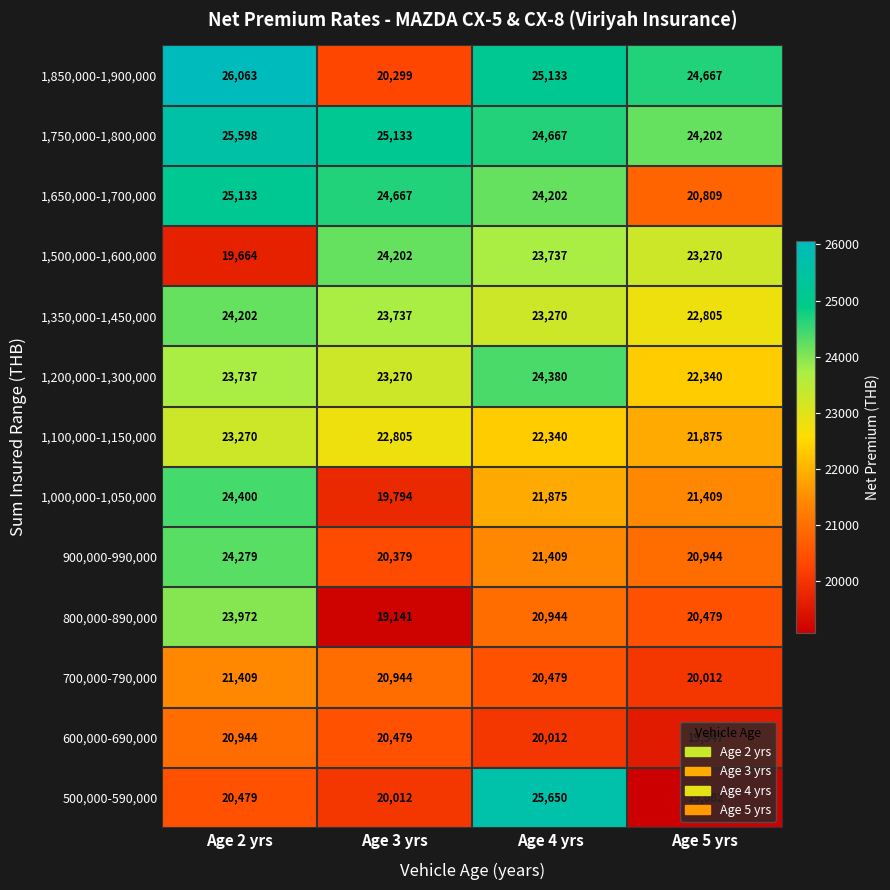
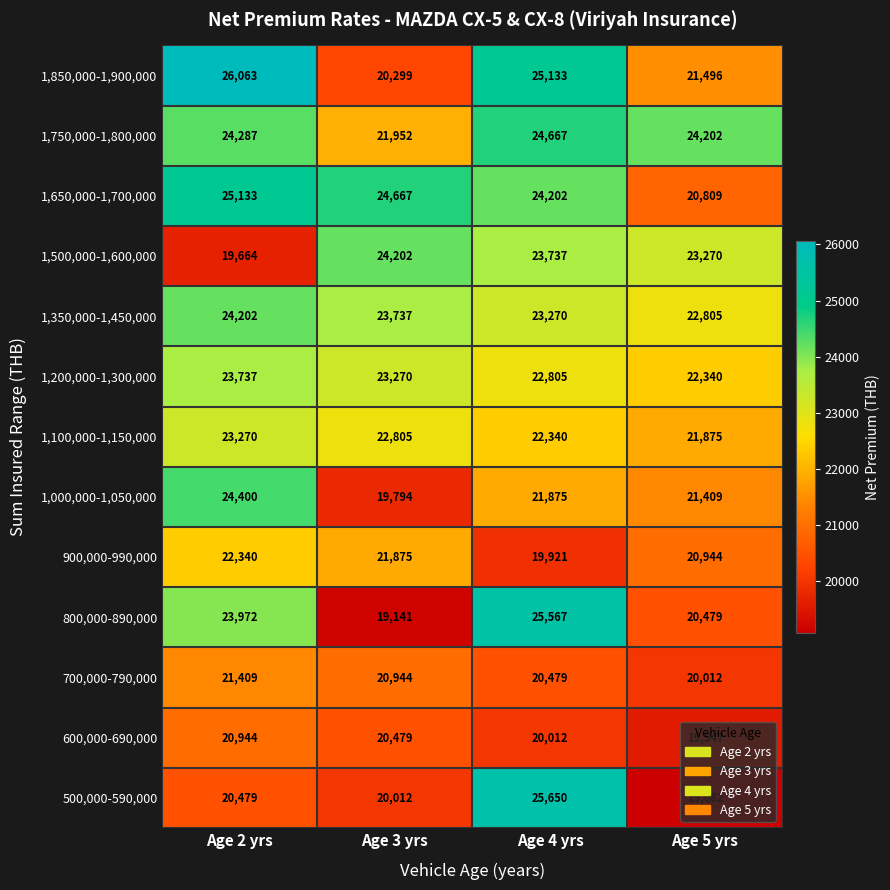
  {
    "1,850,000-1,900,000": {
      "Age 2 yrs": "26,063",
      "Age 3 yrs": "20,299",
      "Age 4 yrs": "25,133",
-     "Age 5 yrs": "24,667"
+     "Age 5 yrs": "21,496"
    },
    "1,750,000-1,800,000": {
-     "Age 2 yrs": "25,598",
-     "Age 3 yrs": "25,133",
+     "Age 2 yrs": "24,287",
+     "Age 3 yrs": "21,952",
      "Age 4 yrs": "24,667",
      "Age 5 yrs": "24,202"
    },
    "1,650,000-1,700,000": {
      "Age 2 yrs": "25,133",
      "Age 3 yrs": "24,667",
      "Age 4 yrs": "24,202",
      "Age 5 yrs": "20,809"
    },
    "1,500,000-1,600,000": {
      "Age 2 yrs": "19,664",
      "Age 3 yrs": "24,202",
      "Age 4 yrs": "23,737",
      "Age 5 yrs": "23,270"
    },
    "1,350,000-1,450,000": {
      "Age 2 yrs": "24,202",
      "Age 3 yrs": "23,737",
      "Age 4 yrs": "23,270",
      "Age 5 yrs": "22,805"
    },
    "1,200,000-1,300,000": {
      "Age 2 yrs": "23,737",
      "Age 3 yrs": "23,270",
-     "Age 4 yrs": "24,380",
+     "Age 4 yrs": "22,805",
      "Age 5 yrs": "22,340"
    },
    "1,100,000-1,150,000": {
      "Age 2 yrs": "23,270",
      "Age 3 yrs": "22,805",
      "Age 4 yrs": "22,340",
      "Age 5 yrs": "21,875"
    },
    "1,000,000-1,050,000": {
      "Age 2 yrs": "24,400",
      "Age 3 yrs": "19,794",
      "Age 4 yrs": "21,875",
      "Age 5 yrs": "21,409"
    },
    "900,000-990,000": {
-     "Age 2 yrs": "24,279",
-     "Age 3 yrs": "20,379",
-     "Age 4 yrs": "21,409",
+     "Age 2 yrs": "22,340",
+     "Age 3 yrs": "21,875",
+     "Age 4 yrs": "19,921",
      "Age 5 yrs": "20,944"
    },
    "800,000-890,000": {
      "Age 2 yrs": "23,972",
      "Age 3 yrs": "19,141",
-     "Age 4 yrs": "20,944",
+     "Age 4 yrs": "25,567",
      "Age 5 yrs": "20,479"
    },
    "700,000-790,000": {
      "Age 2 yrs": "21,409",
      "Age 3 yrs": "20,944",
      "Age 4 yrs": "20,479",
      "Age 5 yrs": "20,012"
    },
    "600,000-690,000": {
      "Age 2 yrs": "20,944",
      "Age 3 yrs": "20,479",
      "Age 4 yrs": "20,012"
    },
    "500,000-590,000": {
      "Age 2 yrs": "20,479",
      "Age 3 yrs": "20,012",
      "Age 4 yrs": "25,650"
    }
  }
